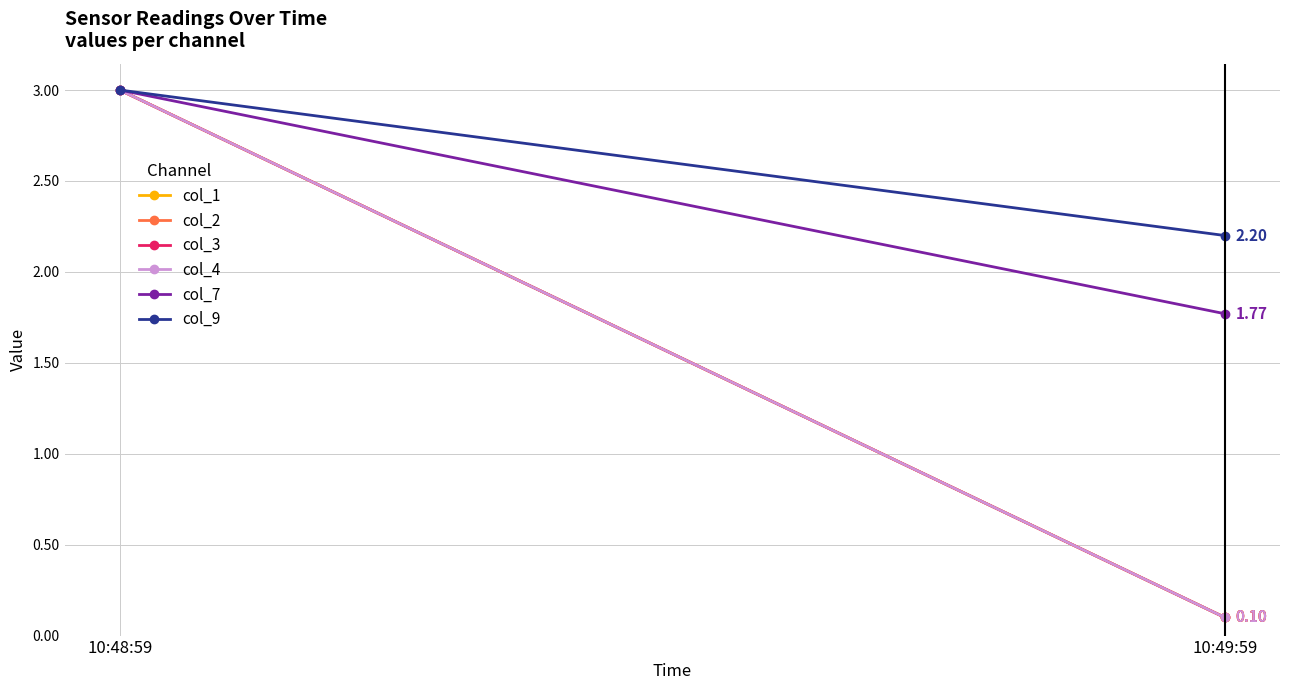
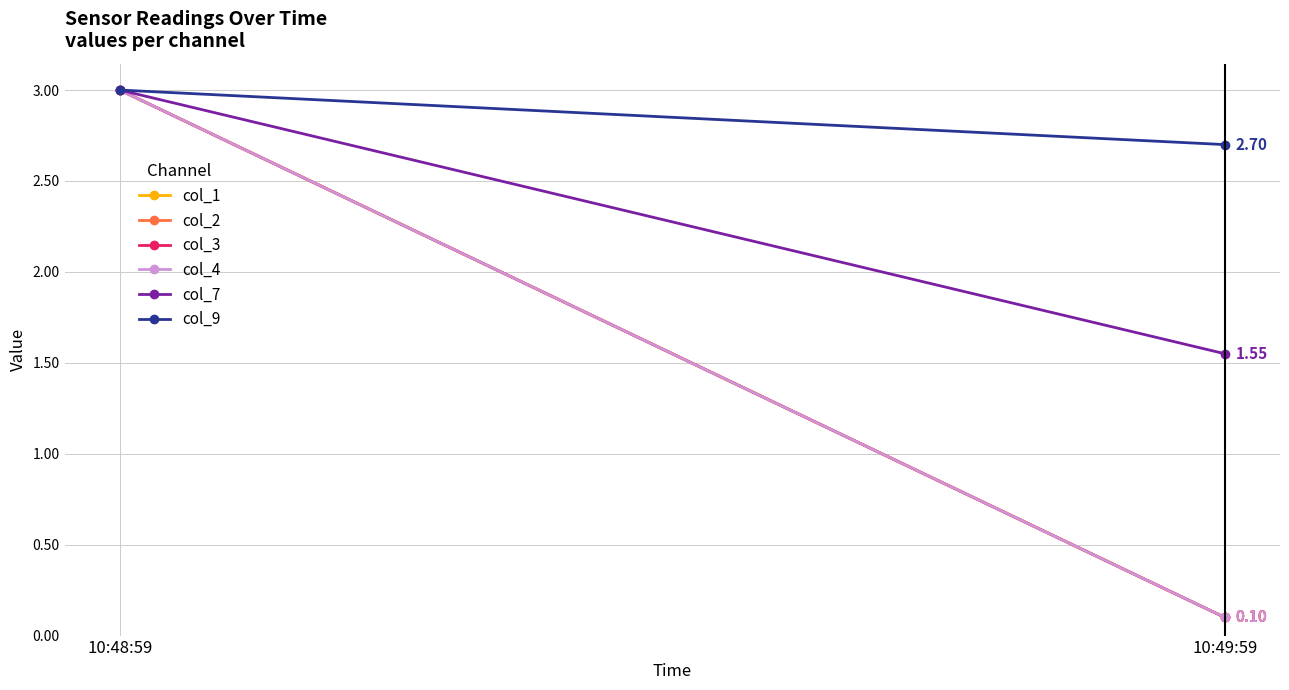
  {
    "col_7": {
-     "10:49:59": 1.77
+     "10:49:59": 1.55
    },
    "col_9": {
-     "10:49:59": 2.20
+     "10:49:59": 2.70
    }
  }
